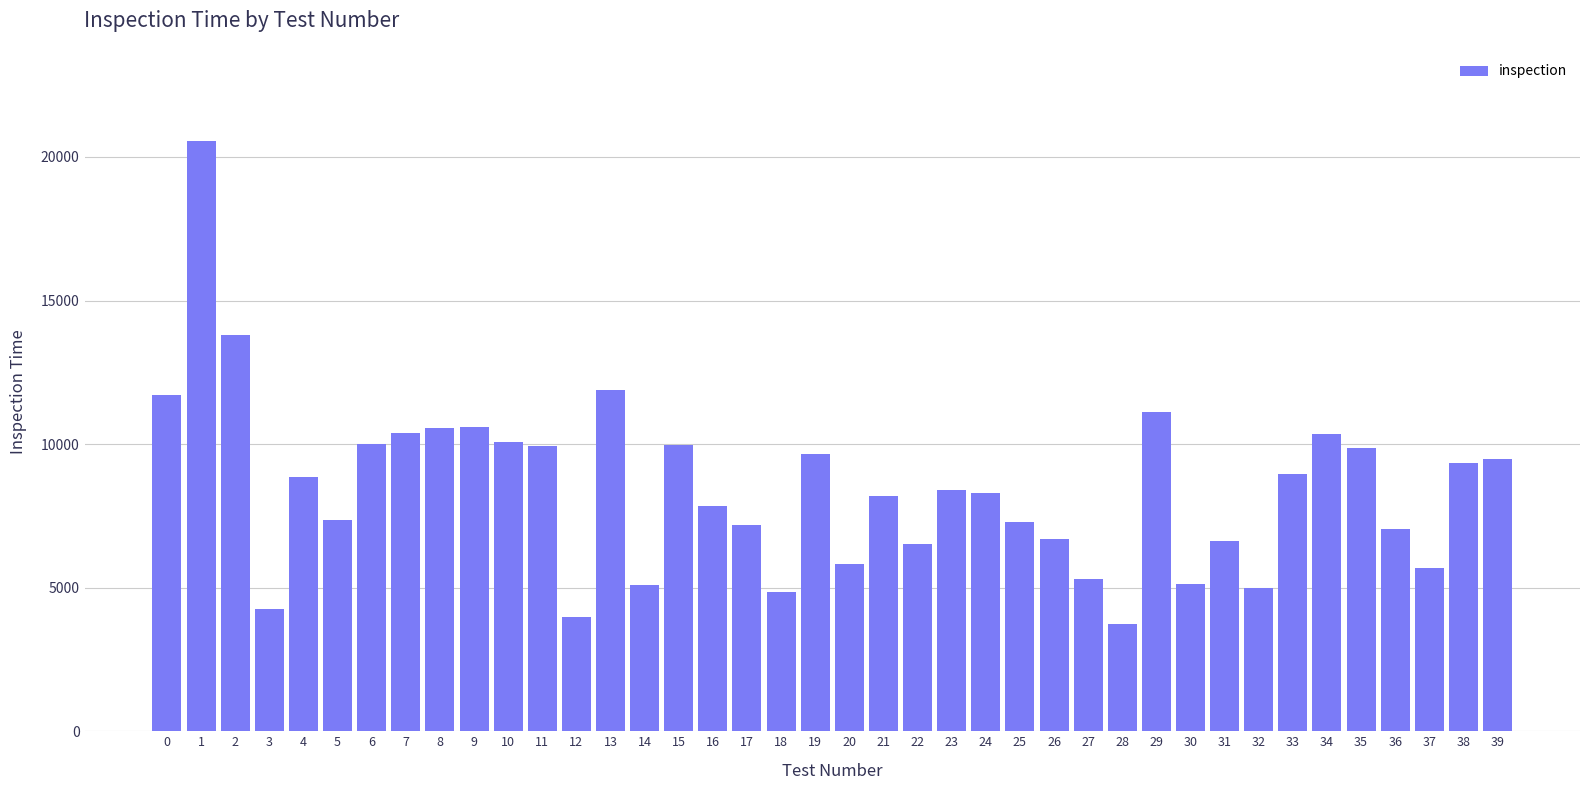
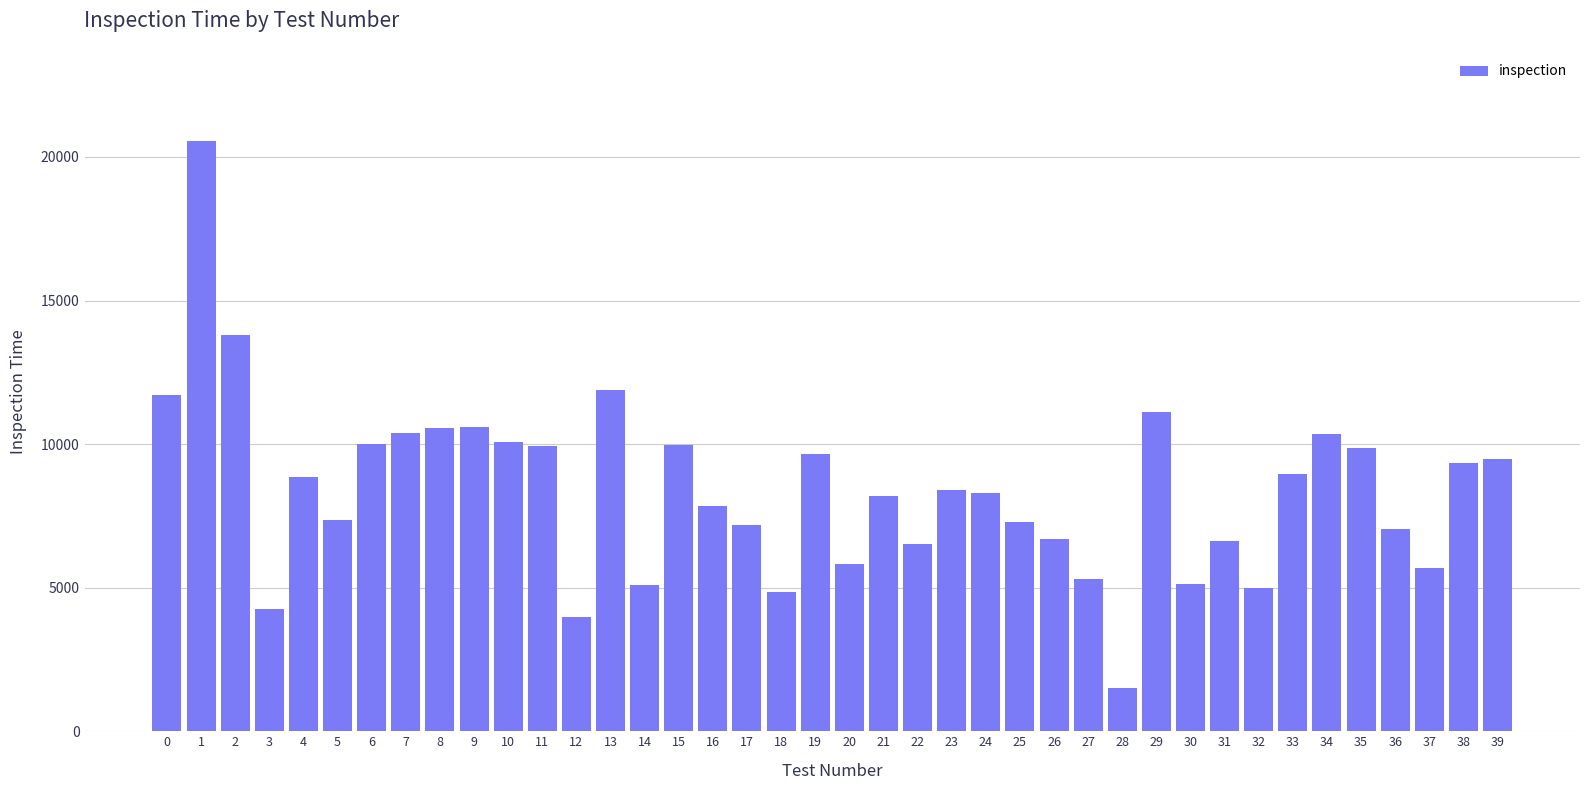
  {
    "0": 11700,
    "1": 20600,
    "2": 13800,
    "3": 4300,
    "4": 8800,
    "5": 7300,
    "6": 10000,
    "7": 10400,
    "8": 10600,
    "9": 10600,
    "10": 10100,
    "11": 9900,
    "12": 4000,
    "13": 11900,
    "14": 5100,
    "15": 10000,
    "16": 7800,
    "17": 7200,
    "18": 4900,
    "19": 9700,
    "20": 5800,
    "21": 8200,
    "22": 6500,
    "23": 8400,
    "24": 8300,
    "25": 7300,
    "26": 6700,
    "27": 5300,
-   "28": 3700,
+   "28": 1500,
    "29": 11100,
    "30": 5100,
    "31": 6600,
    "32": 5000,
    "33": 9000,
    "34": 10300,
    "35": 9900,
    "36": 7000,
    "37": 5700,
    "38": 9300,
    "39": 9500
  }
